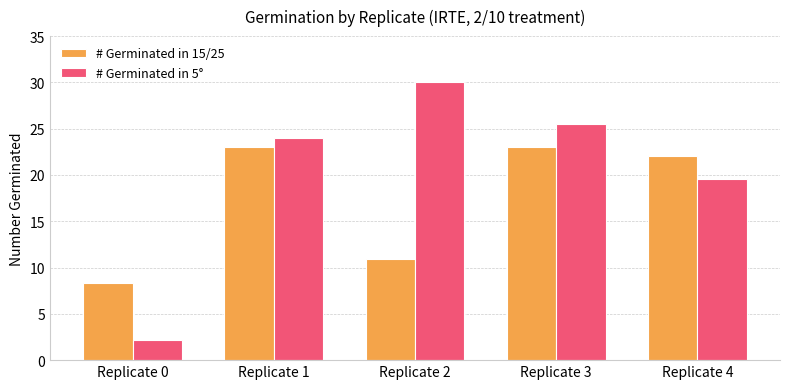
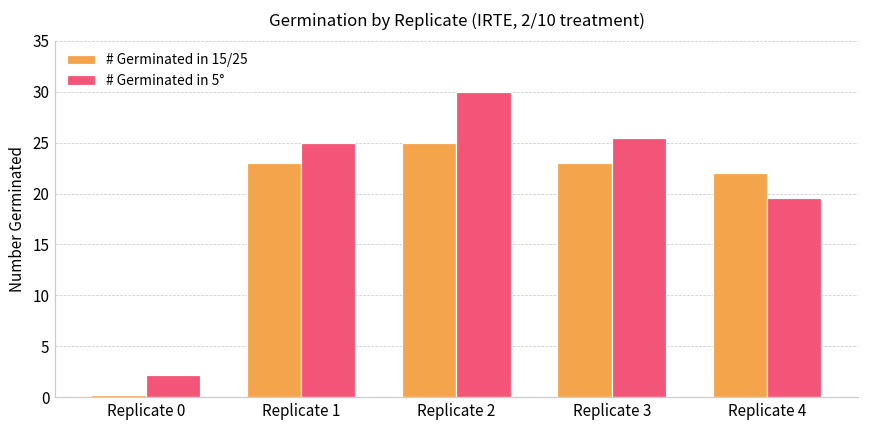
  {
    "# Germinated in 15/25": {
-     "Replicate 0": 8,
+     "Replicate 0": 0,
      "Replicate 1": 23,
-     "Replicate 2": 11,
+     "Replicate 2": 25,
      "Replicate 3": 23,
      "Replicate 4": 22
    },
    "# Germinated in 5°": {
      "Replicate 0": 2,
-     "Replicate 1": 24,
+     "Replicate 1": 25,
      "Replicate 2": 30,
      "Replicate 3": 26,
      "Replicate 4": 20
    }
  }
